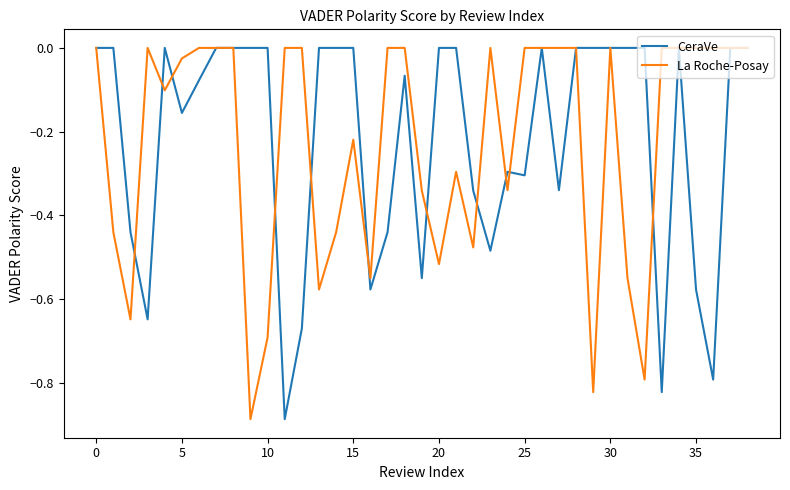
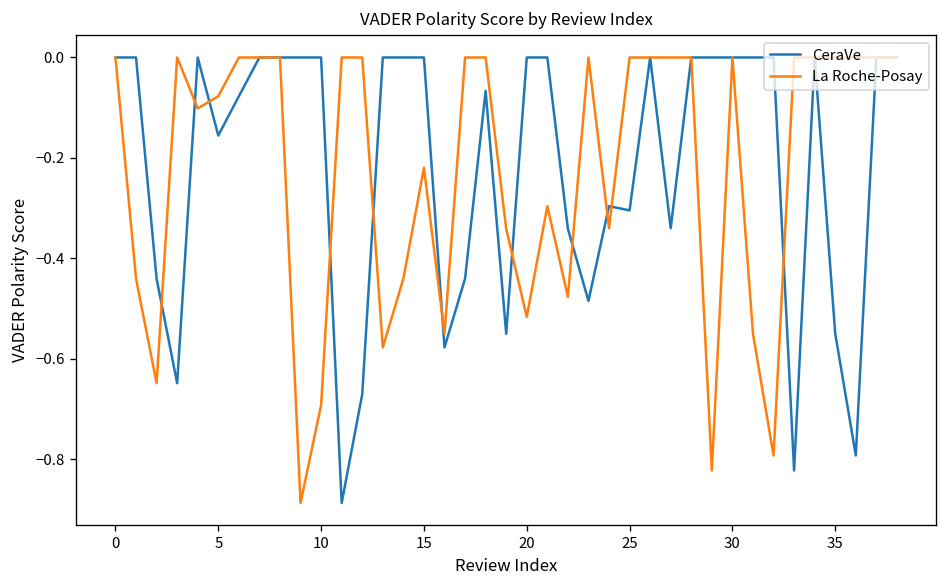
  {
    "CeraVe": {
      "5": -0.16,
      "10": 0.00,
      "15": 0.00,
      "20": 0.00,
      "25": -0.30,
-     "35": -0.58
+     "35": -0.55
    },
    "La Roche-Posay": {
-     "5": -0.03,
+     "5": -0.08,
      "10": -0.69,
      "15": -0.22,
      "20": -0.52,
      "25": 0.00
    }
  }
